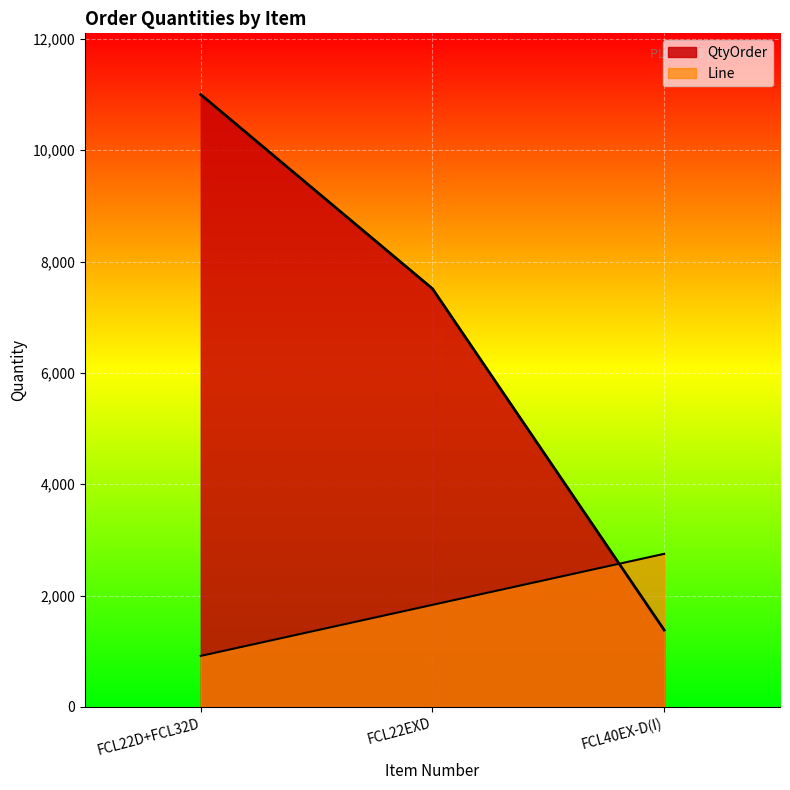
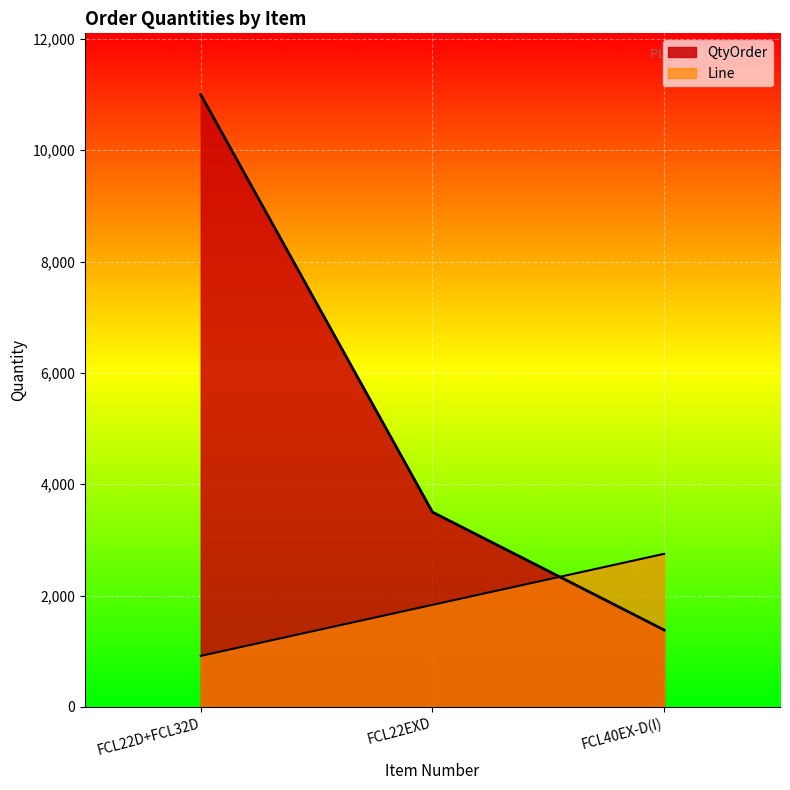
  {
    "QtyOrder": {
      "FCL22D+FCL32D": "11,000",
-     "FCL22EXD": "7,500",
+     "FCL22EXD": "3,500",
      "FCL40EX-D(I)": "1,400"
    },
    "Line": {
      "FCL22D+FCL32D": "900",
      "FCL22EXD": "1,800",
      "FCL40EX-D(I)": "2,800"
    }
  }
